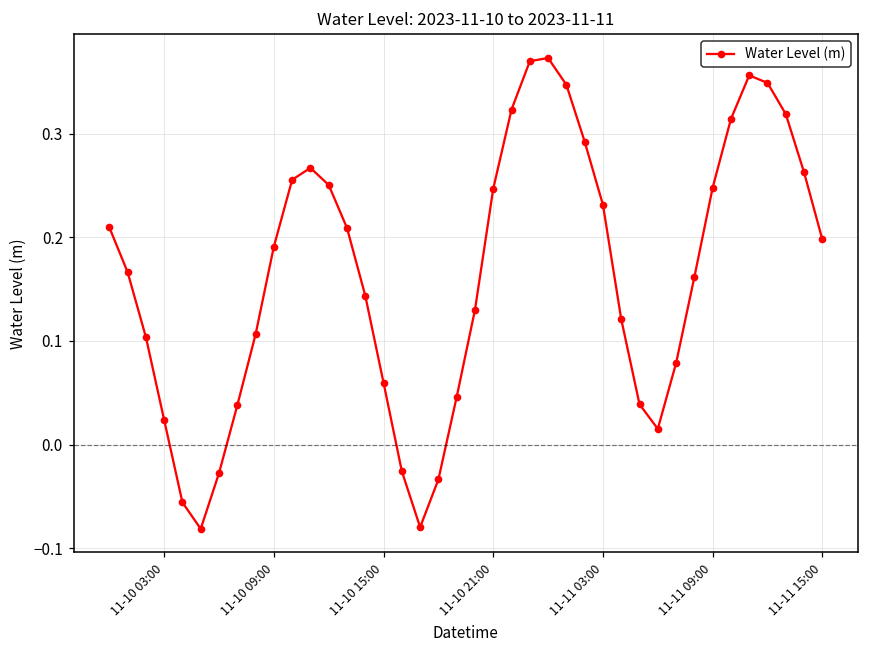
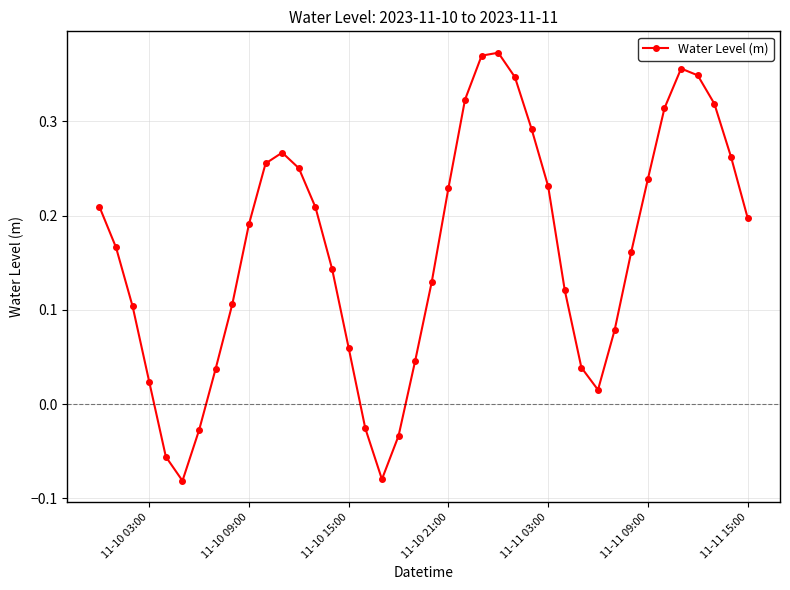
  {
    "11-10 03:00": 0.02,
    "11-10 09:00": 0.19,
    "11-10 15:00": 0.06,
-   "11-10 21:00": 0.25,
+   "11-10 21:00": 0.23,
    "11-11 03:00": 0.23,
-   "11-11 09:00": 0.25,
+   "11-11 09:00": 0.24,
    "11-11 15:00": 0.20
  }
